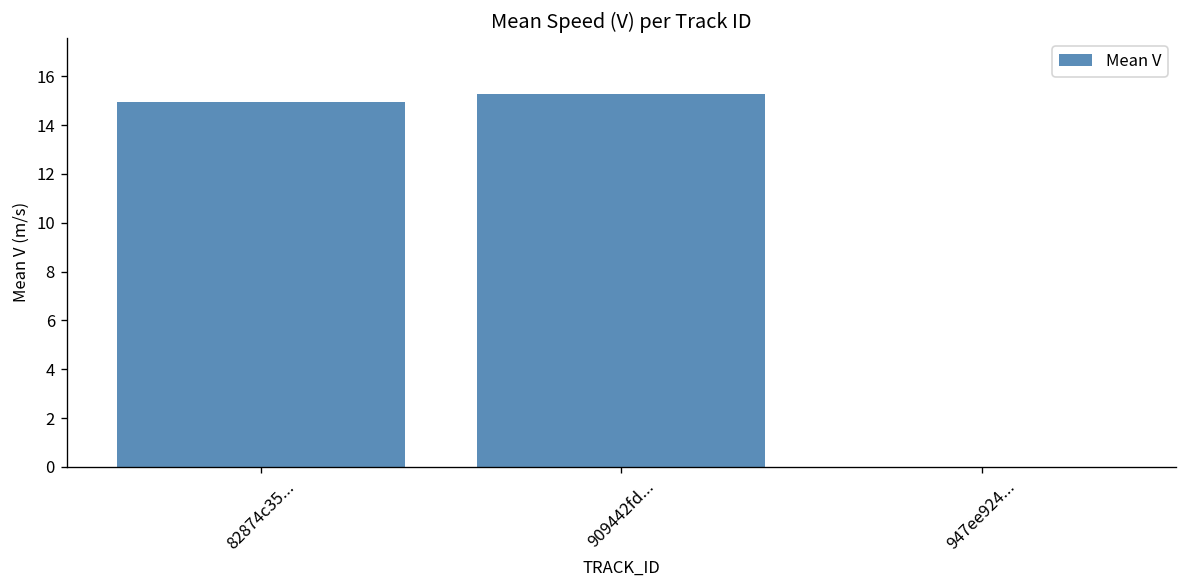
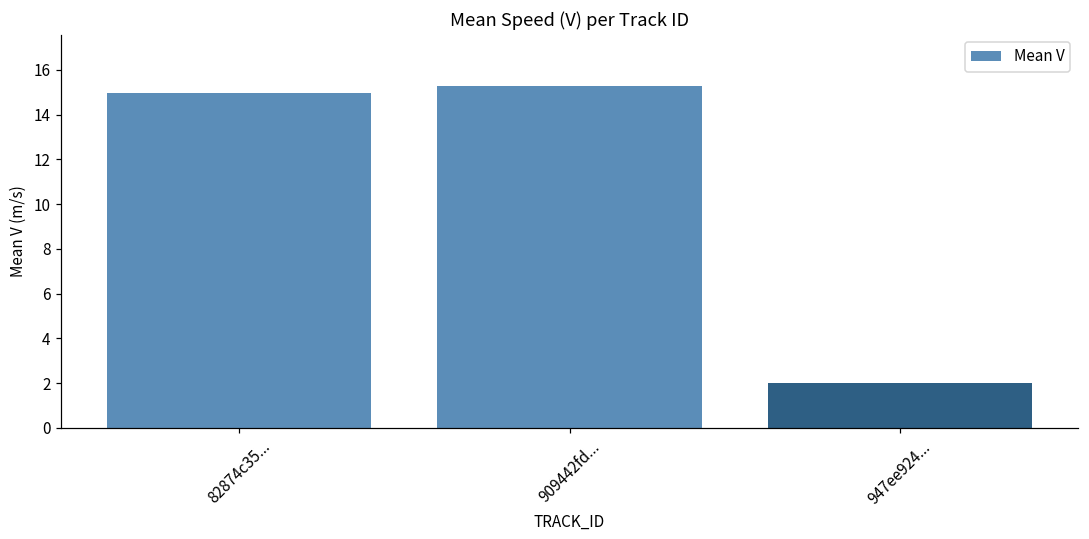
  {
    "82874c35...": 15,
    "909442fd...": 15.3,
-   "947ee924...": 0
+   "947ee924...": 2
  }
